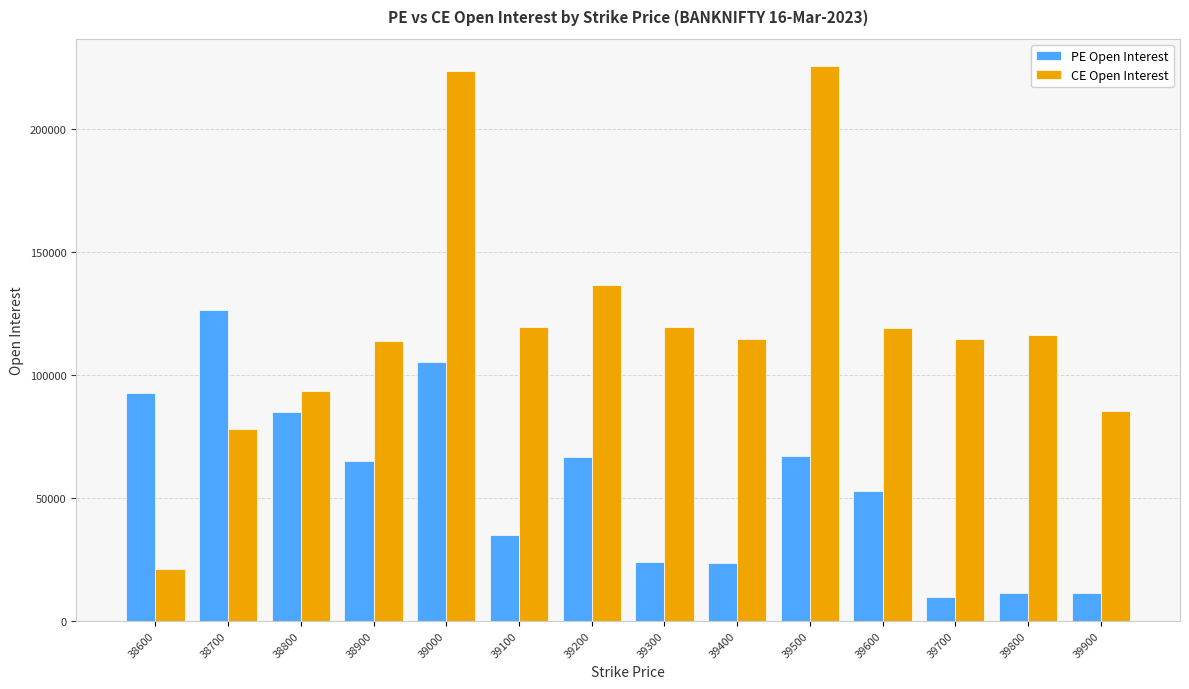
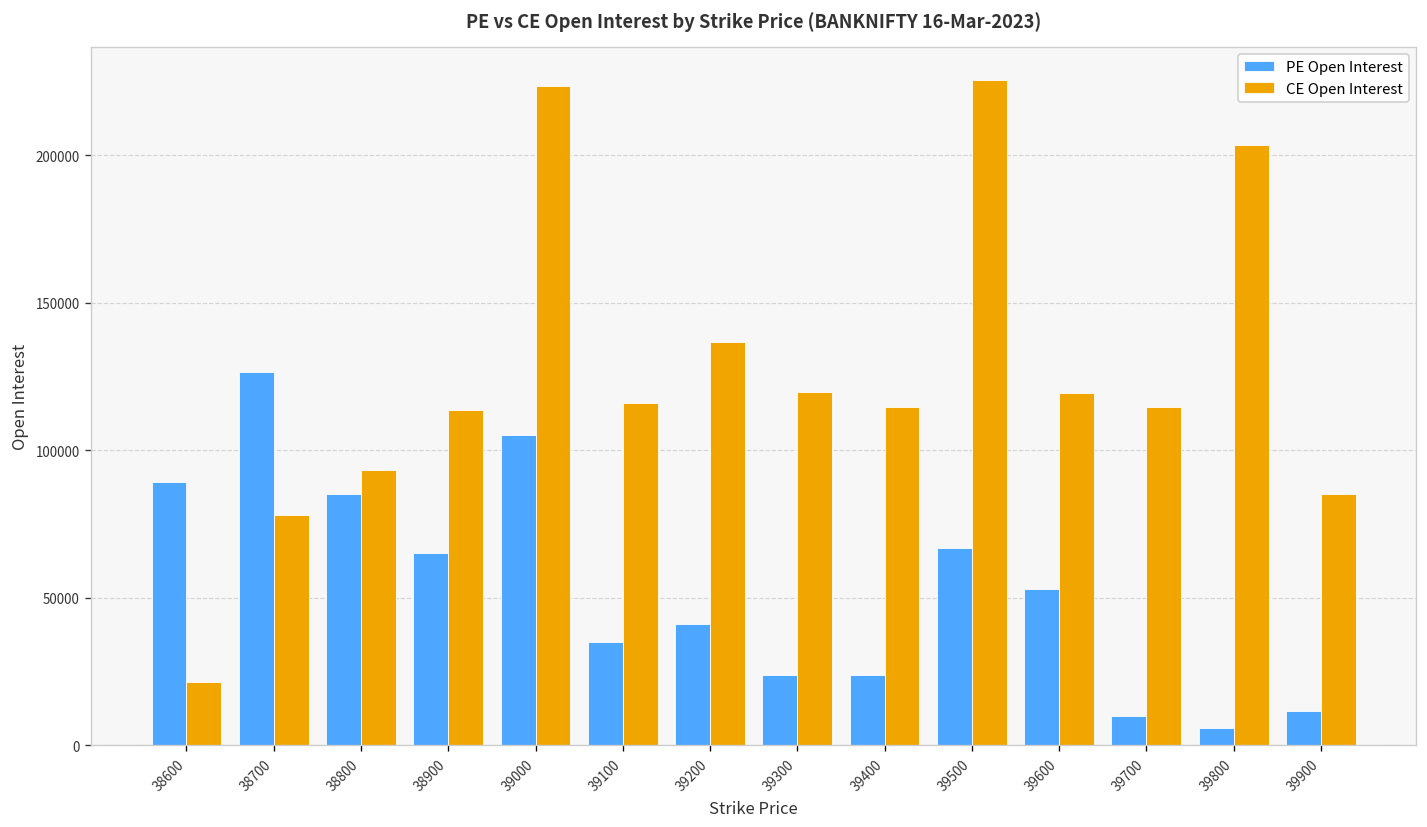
  {
    "PE Open Interest": {
-     "38600": 93000,
+     "38600": 89000,
      "38700": 126000,
      "38800": 85000,
      "38900": 65000,
      "39000": 105000,
      "39100": 35000,
-     "39200": 67000,
+     "39200": 41000,
      "39300": 24000,
      "39400": 24000,
      "39500": 67000,
      "39600": 53000,
      "39700": 10000,
-     "39800": 11000,
+     "39800": 6000,
      "39900": 11000
    },
    "CE Open Interest": {
      "38600": 21000,
      "38700": 78000,
      "38800": 93000,
      "38900": 114000,
      "39000": 224000,
-     "39100": 119000,
+     "39100": 116000,
      "39200": 137000,
      "39300": 120000,
      "39400": 115000,
      "39500": 226000,
      "39600": 119000,
      "39700": 115000,
-     "39800": 116000,
+     "39800": 203000,
      "39900": 85000
    }
  }
